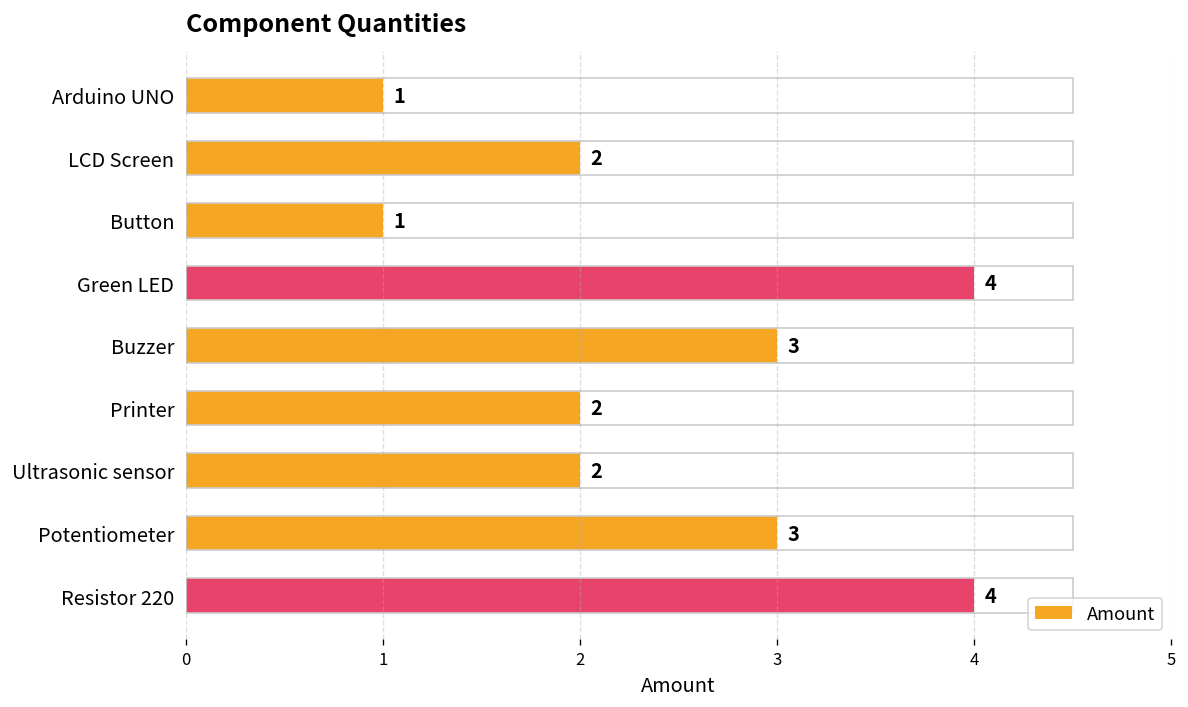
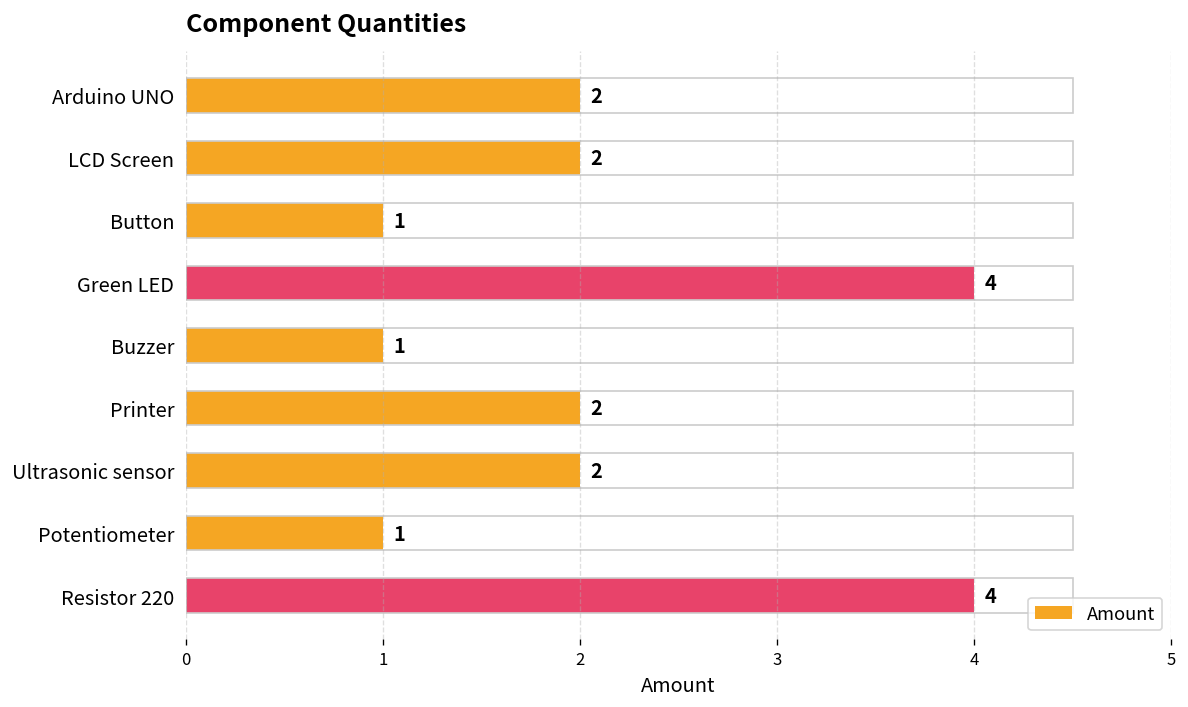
  {
-   "Arduino UNO": 1,
+   "Arduino UNO": 2,
    "LCD Screen": 2,
    "Button": 1,
    "Green LED": 4,
-   "Buzzer": 3,
+   "Buzzer": 1,
    "Printer": 2,
    "Ultrasonic sensor": 2,
-   "Potentiometer": 3,
+   "Potentiometer": 1,
    "Resistor 220": 4
  }
